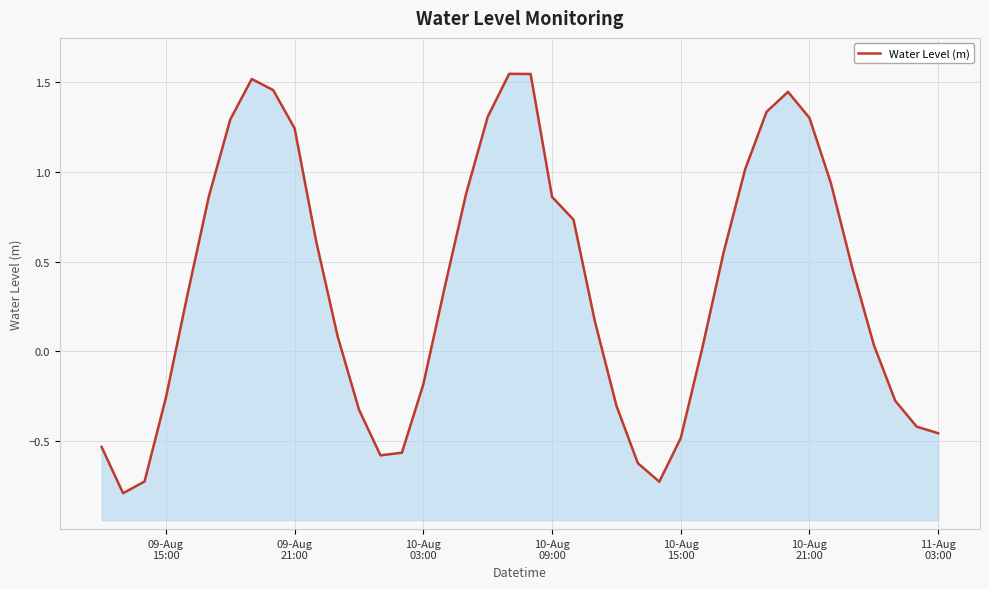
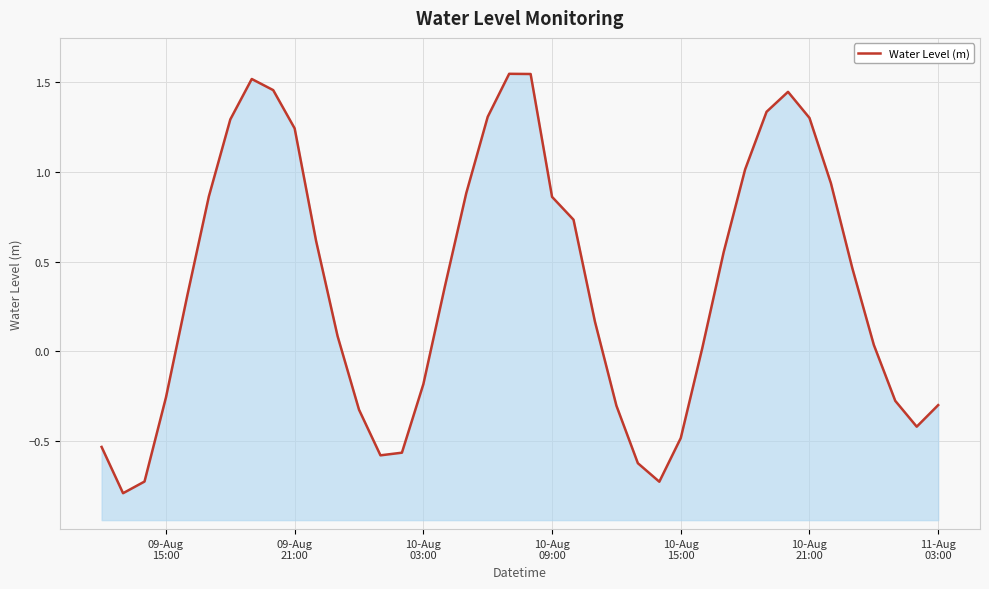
  {
    "09-Aug 15:00": -0.26,
    "09-Aug 21:00": 1.24,
    "10-Aug 03:00": -0.18,
    "10-Aug 09:00": 0.86,
    "10-Aug 15:00": -0.48,
    "10-Aug 21:00": 1.30,
-   "11-Aug 03:00": -0.46
+   "11-Aug 03:00": -0.30
  }
